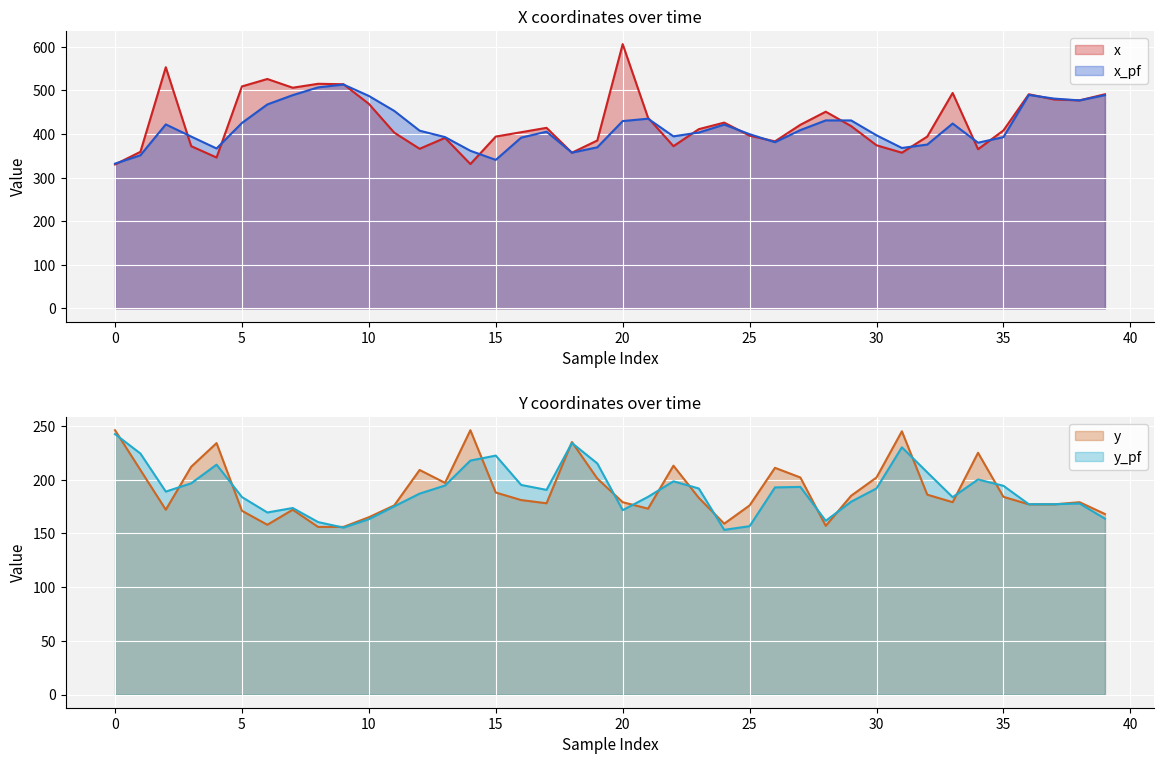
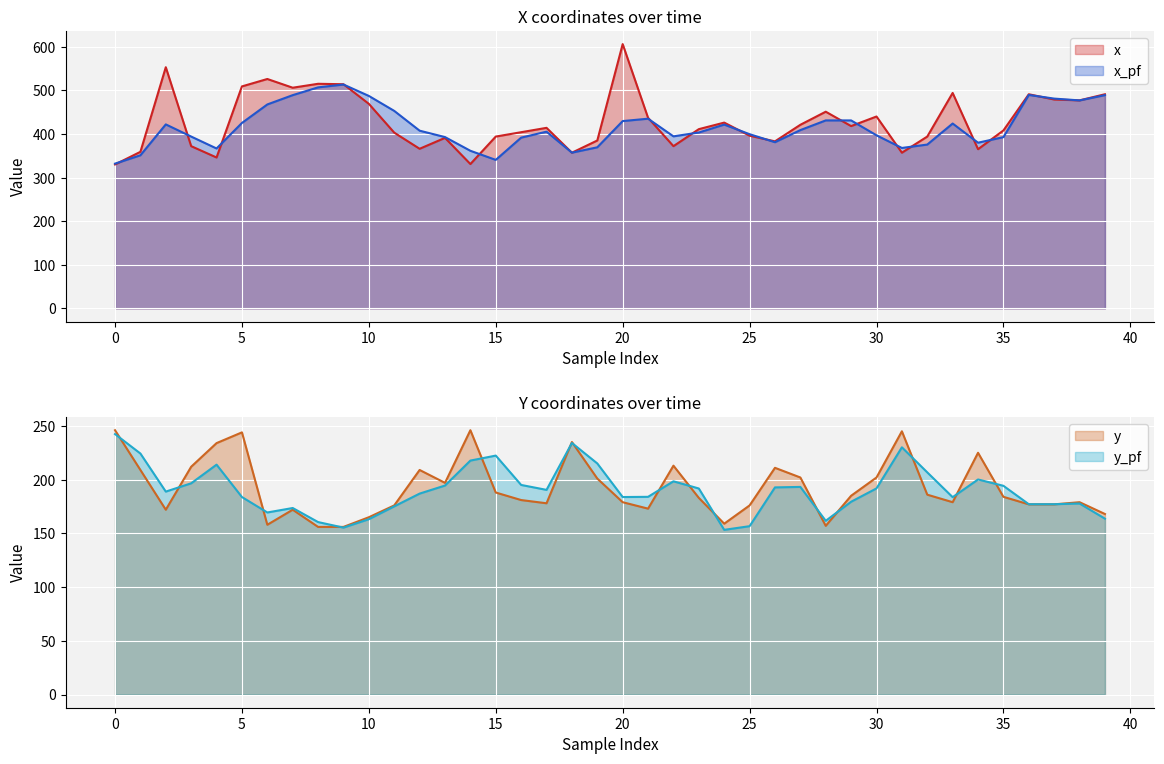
  {
    "X coordinates over time": {
      "x": {
        "5": 510,
        "10": 470,
        "15": 390,
        "20": 610,
-       "30": 370,
+       "30": 440,
        "35": 410
      },
      "x_pf": {
        "5": 430,
        "10": 490,
        "15": 340,
        "20": 430,
        "30": 400,
        "35": 390
      }
    },
    "Y coordinates over time": {
      "y": {
        "0": 246,
-       "5": 171,
+       "5": 244,
        "15": 188,
        "20": 179,
        "25": 176,
        "30": 202,
        "35": 184
      },
      "y_pf": {
        "0": 242,
        "5": 184,
        "15": 222,
-       "20": 172,
+       "20": 184,
        "25": 157,
        "30": 192,
        "35": 194
      }
    }
  }
